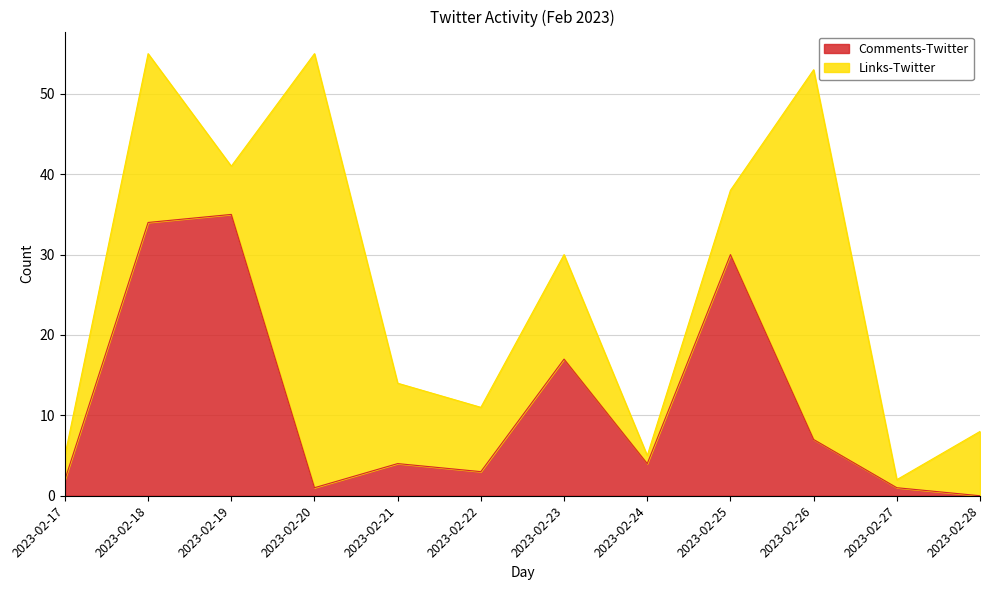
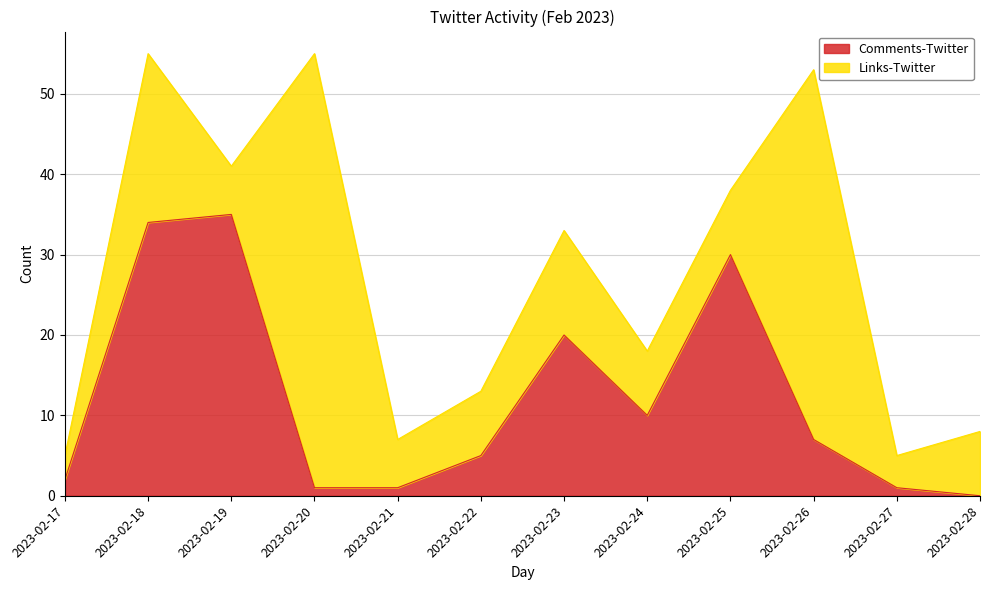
  {
    "Comments-Twitter": {
      "2023-02-17": 2,
      "2023-02-18": 34,
      "2023-02-19": 35,
      "2023-02-20": 1,
-     "2023-02-21": 4,
-     "2023-02-22": 3,
-     "2023-02-23": 17,
-     "2023-02-24": 4,
+     "2023-02-21": 1,
+     "2023-02-22": 5,
+     "2023-02-23": 20,
+     "2023-02-24": 10,
      "2023-02-25": 30,
      "2023-02-26": 7,
      "2023-02-27": 1,
      "2023-02-28": 0
    },
    "Links-Twitter": {
      "2023-02-17": 3,
      "2023-02-18": 21,
      "2023-02-19": 6,
      "2023-02-20": 54,
-     "2023-02-21": 10,
+     "2023-02-21": 6,
      "2023-02-22": 8,
      "2023-02-23": 13,
-     "2023-02-24": 1,
+     "2023-02-24": 8,
      "2023-02-25": 8,
      "2023-02-26": 46,
-     "2023-02-27": 1,
+     "2023-02-27": 4,
      "2023-02-28": 8
    }
  }
